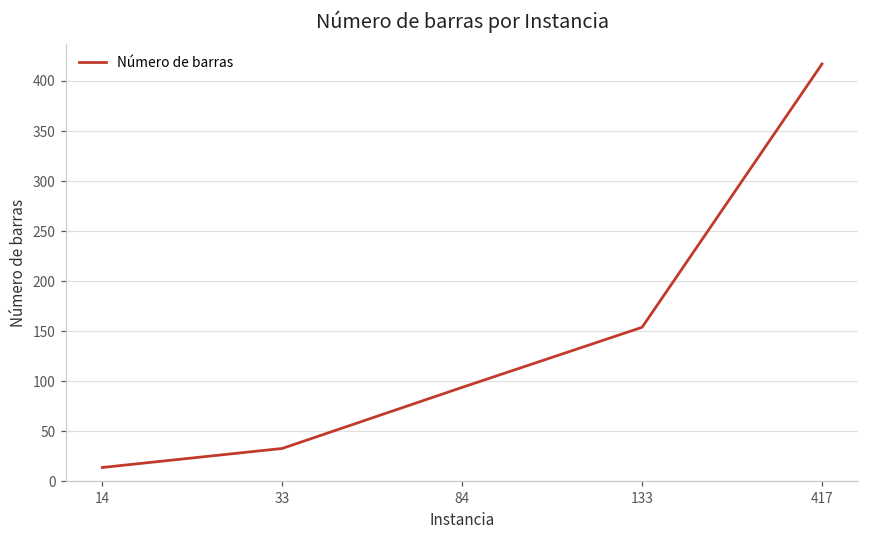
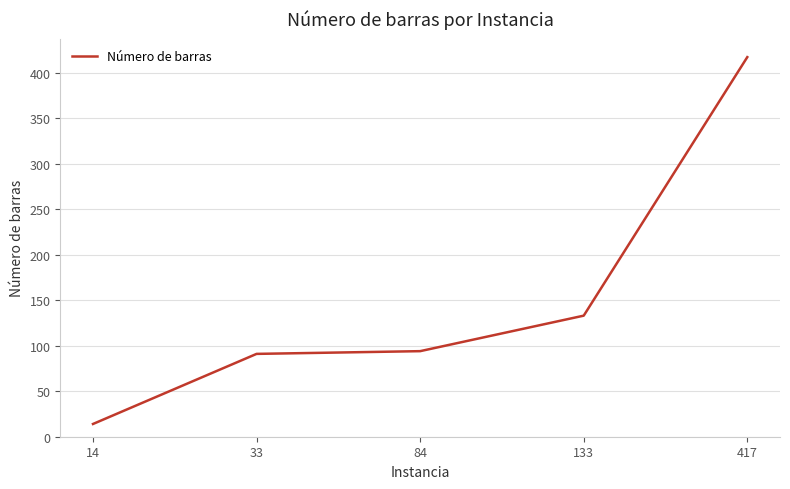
  {
    "14": 10,
-   "33": 30,
+   "33": 90,
    "84": 90,
-   "133": 150,
+   "133": 130,
    "417": 420
  }
